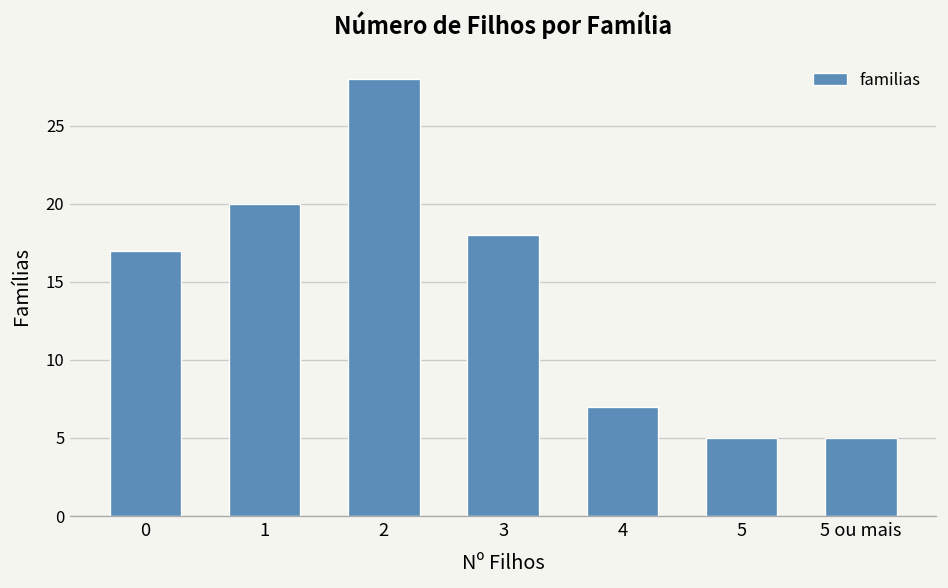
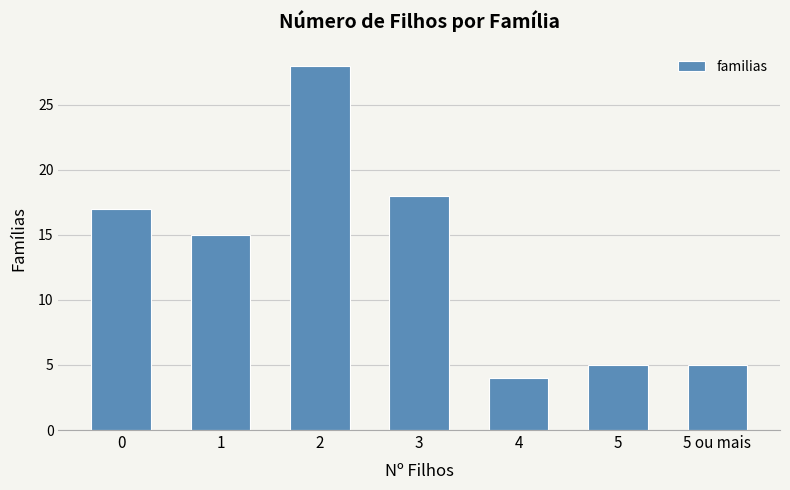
  {
    "0": 17,
-   "1": 20,
+   "1": 15,
    "2": 28,
    "3": 18,
-   "4": 7,
+   "4": 4,
    "5": 5,
    "5 ou mais": 5
  }
